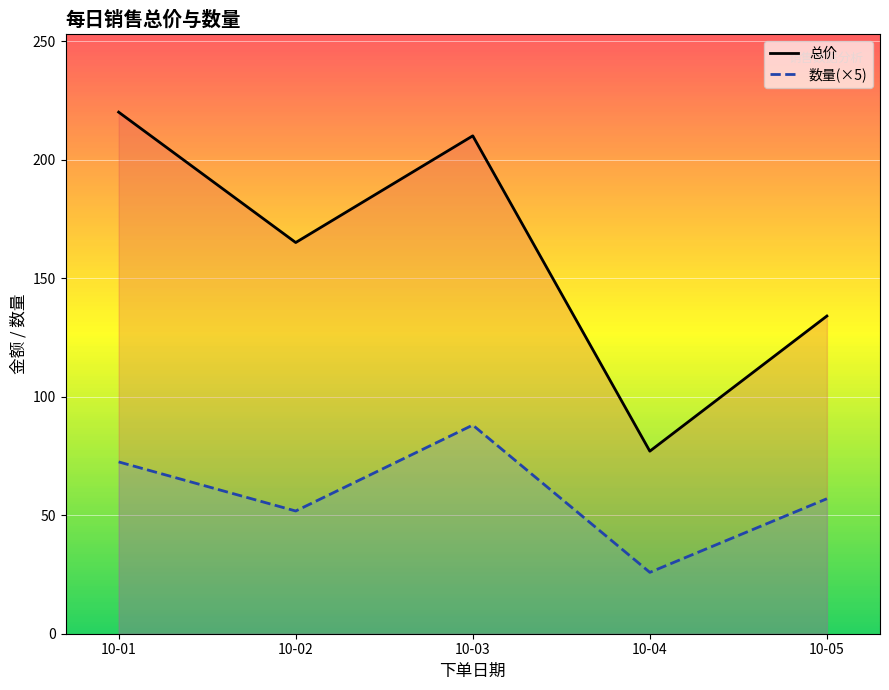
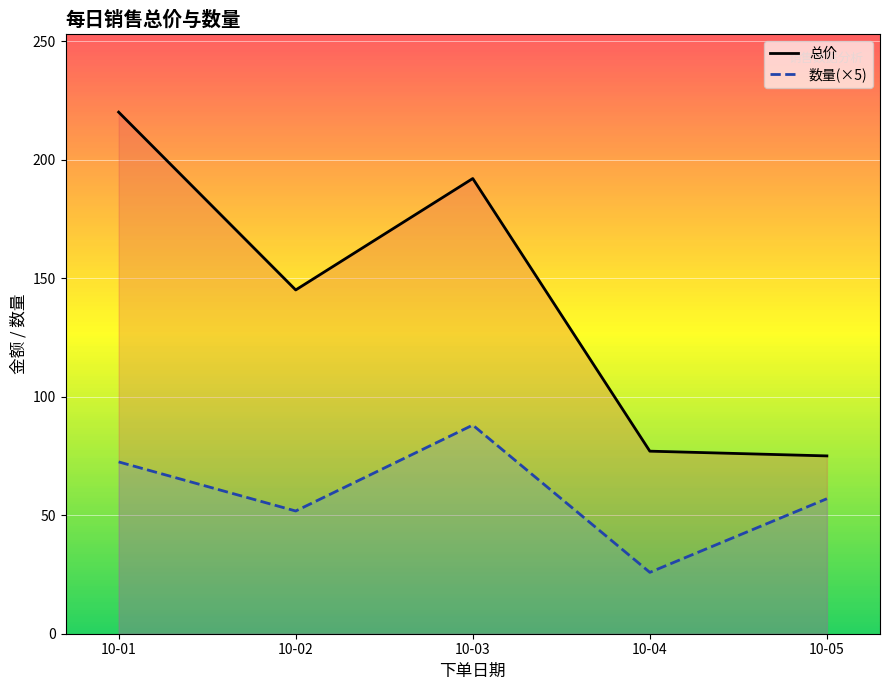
  {
    "总价": {
      "10-01": 220,
-     "10-02": 165,
-     "10-03": 210,
+     "10-02": 145,
+     "10-03": 192,
      "10-04": 77,
-     "10-05": 134
+     "10-05": 75
    },
    "数量(×5)": {
      "10-01": 72,
      "10-02": 52,
      "10-03": 88,
      "10-04": 26,
      "10-05": 57
    }
  }
